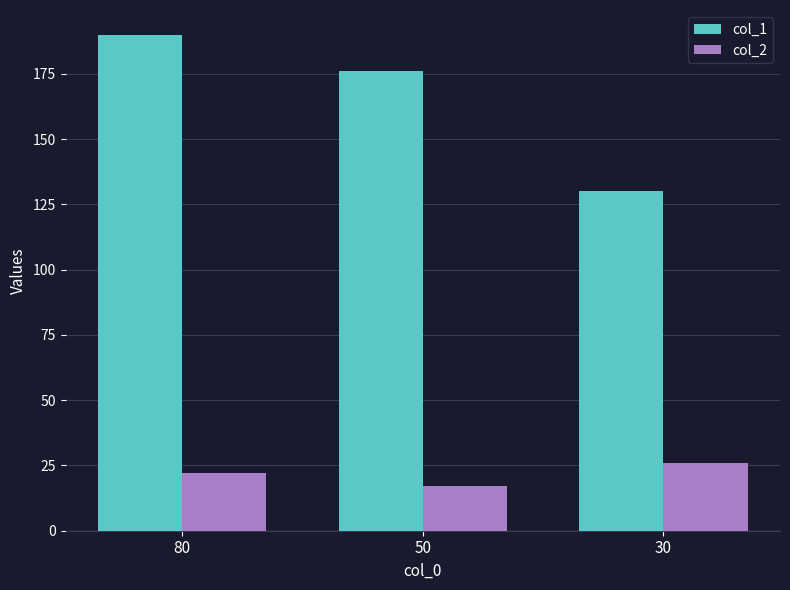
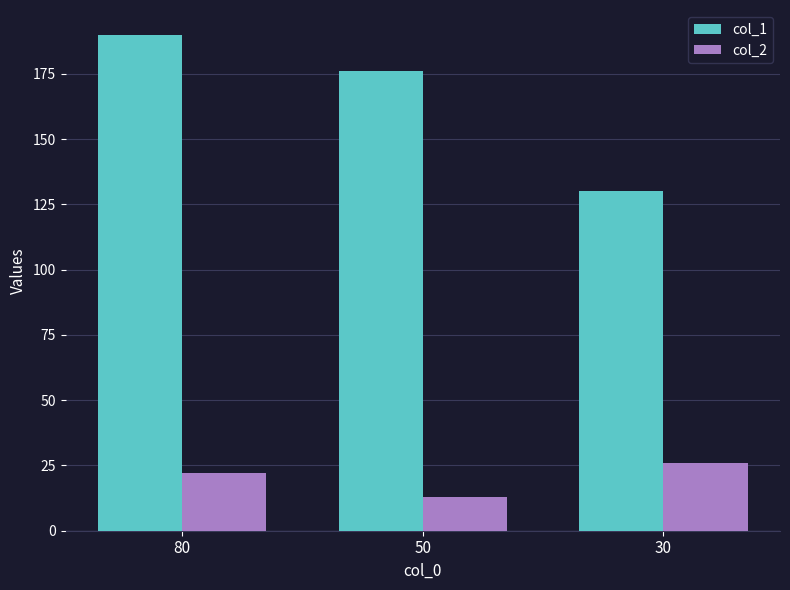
  {
    "col_1": {
      "80": 190,
      "50": 176,
      "30": 130
    },
    "col_2": {
      "80": 22,
-     "50": 17,
+     "50": 13,
      "30": 26
    }
  }
